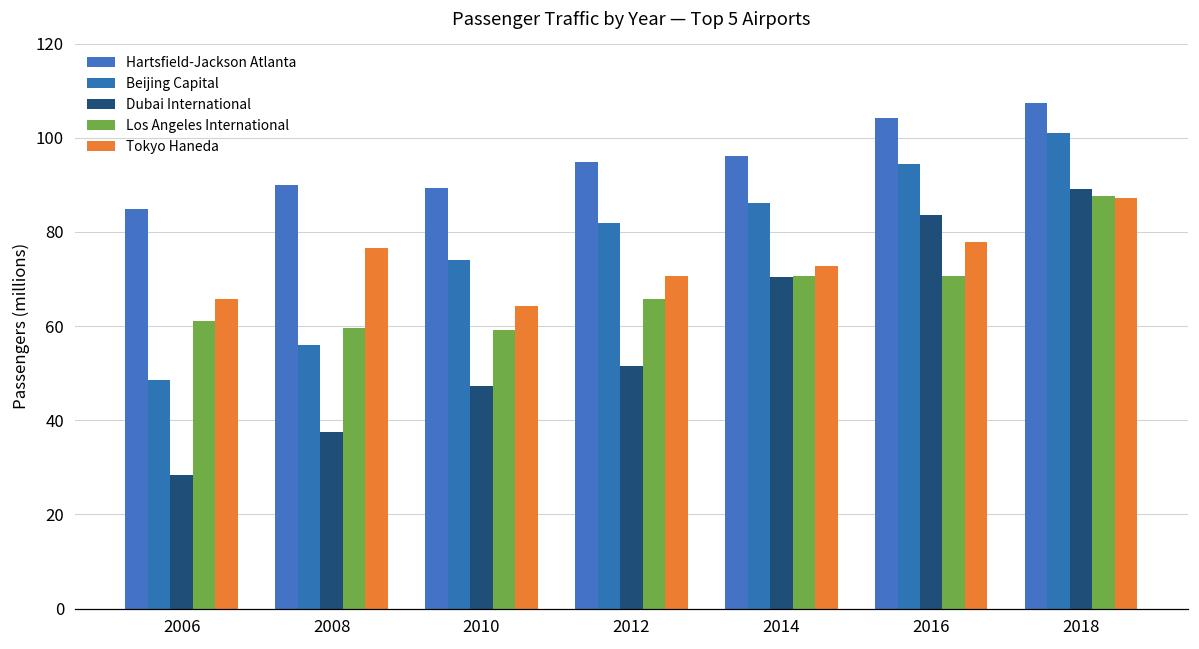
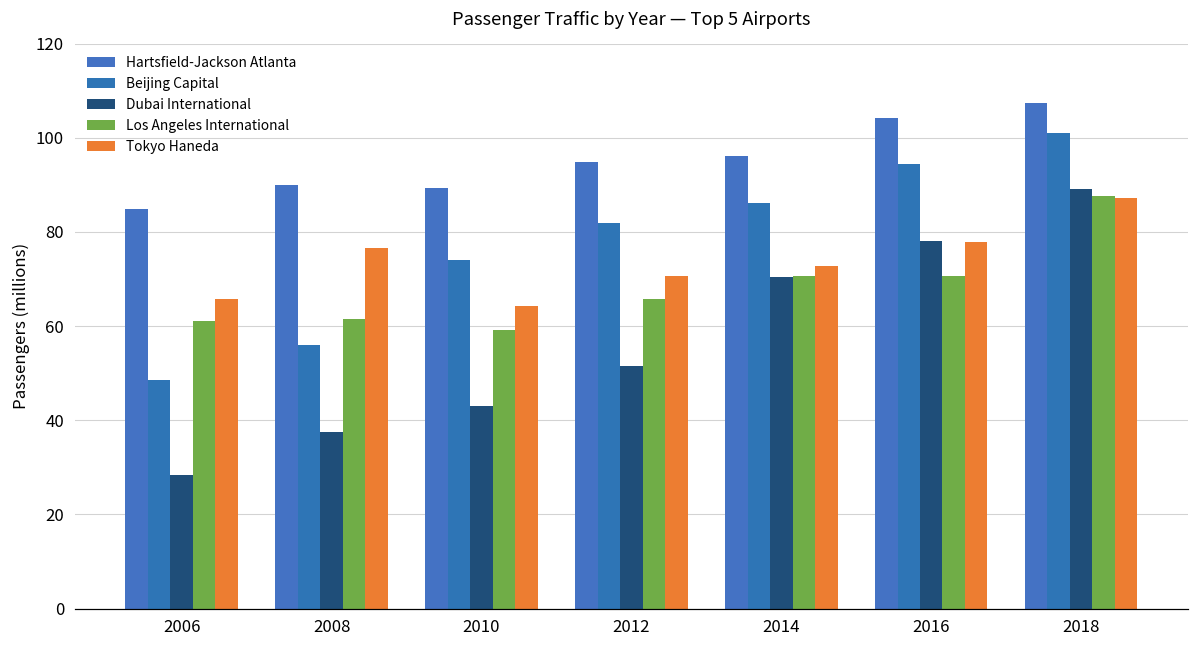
  {
    "Dubai International": {
      "2006": 28,
      "2008": 37,
-     "2010": 47,
+     "2010": 43,
      "2012": 52,
      "2014": 70,
-     "2016": 84,
+     "2016": 78,
      "2018": 89
    },
    "Los Angeles International": {
      "2006": 61,
-     "2008": 59,
+     "2008": 62,
      "2010": 59,
      "2012": 66,
      "2014": 71,
      "2016": 71,
      "2018": 88
    },
    "Tokyo Haneda": {
      "2006": 66,
      "2008": 77,
      "2010": 64,
      "2012": 71,
      "2014": 73,
      "2016": 78,
      "2018": 87
    }
  }
